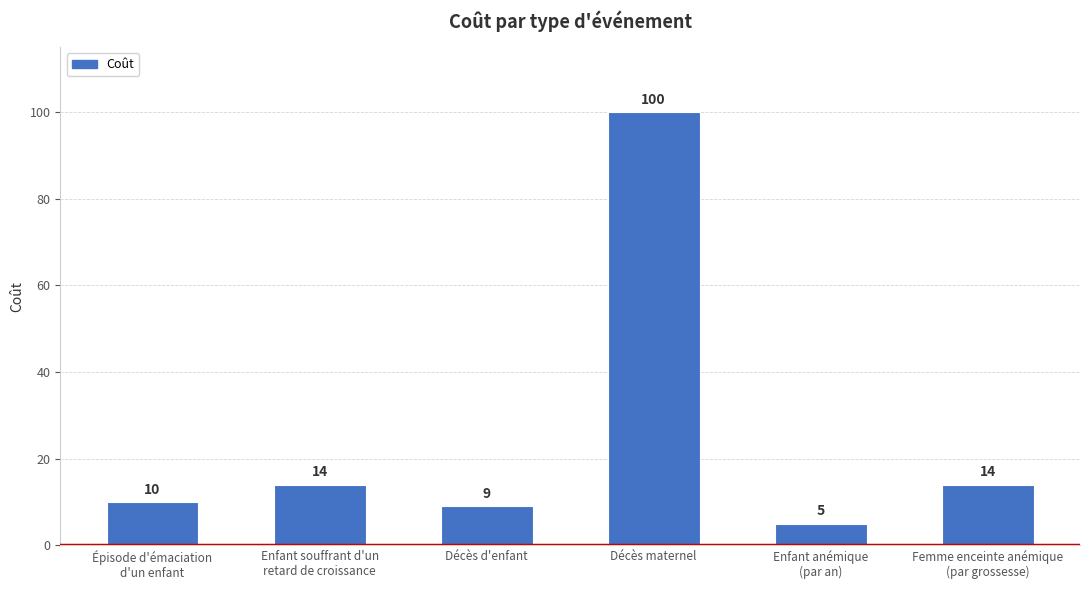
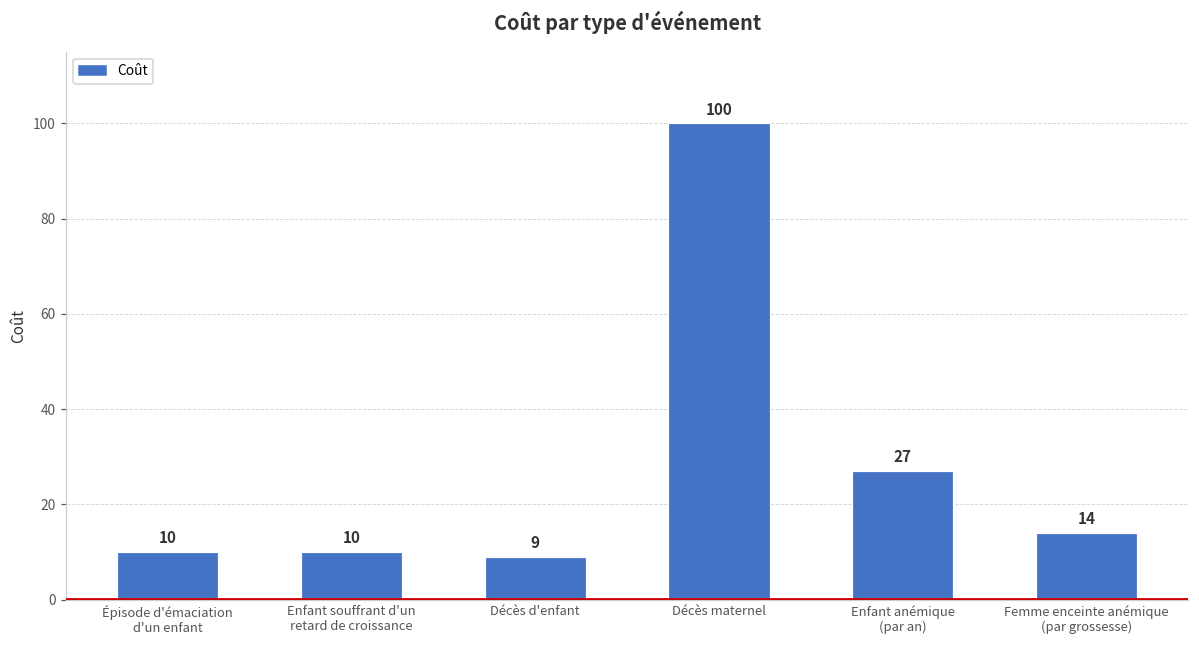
  {
    "Épisode d'émaciation d'un enfant": 10,
-   "Enfant souffrant d'un retard de croissance": 14,
+   "Enfant souffrant d'un retard de croissance": 10,
    "Décès d'enfant": 9,
    "Décès maternel": 100,
-   "Enfant anémique (par an)": 5,
+   "Enfant anémique (par an)": 27,
    "Femme enceinte anémique (par grossesse)": 14
  }
